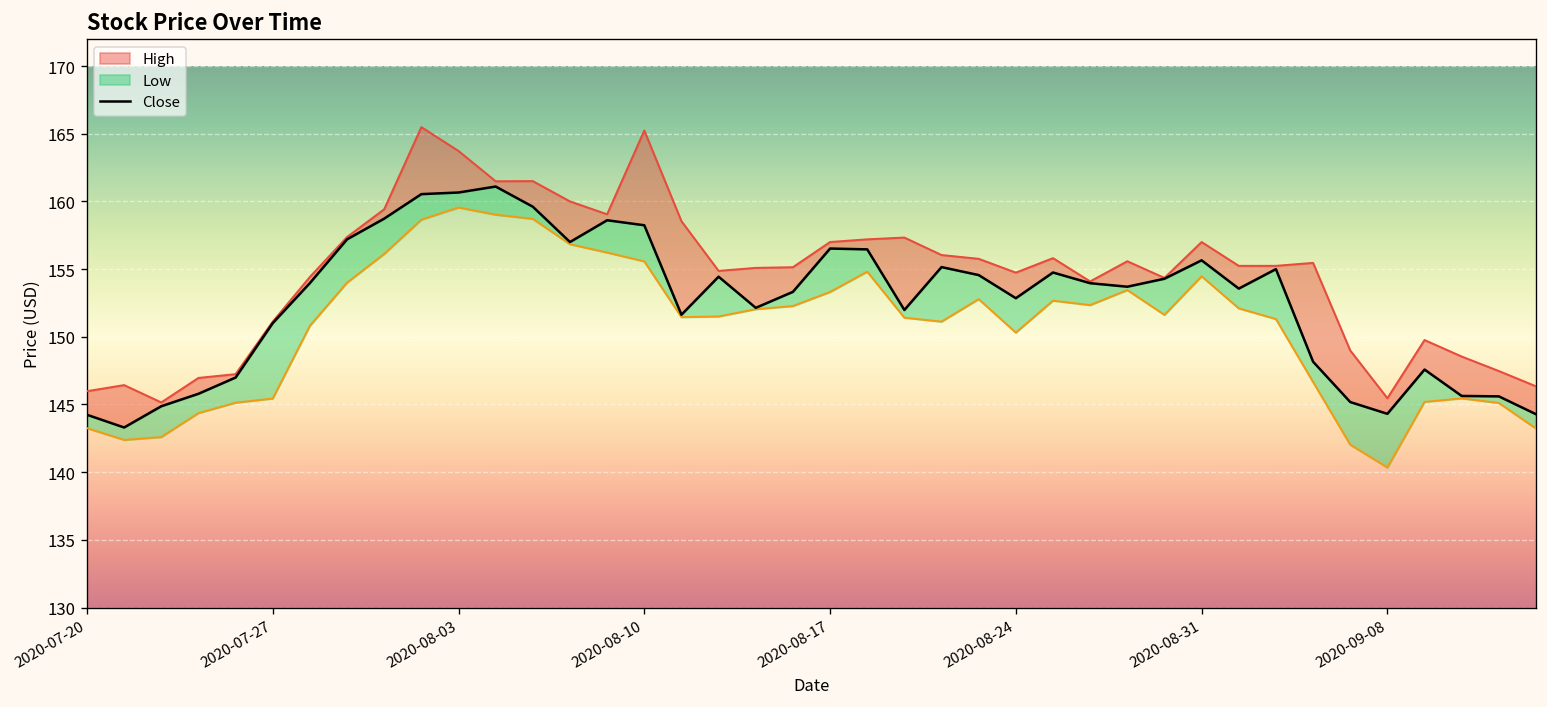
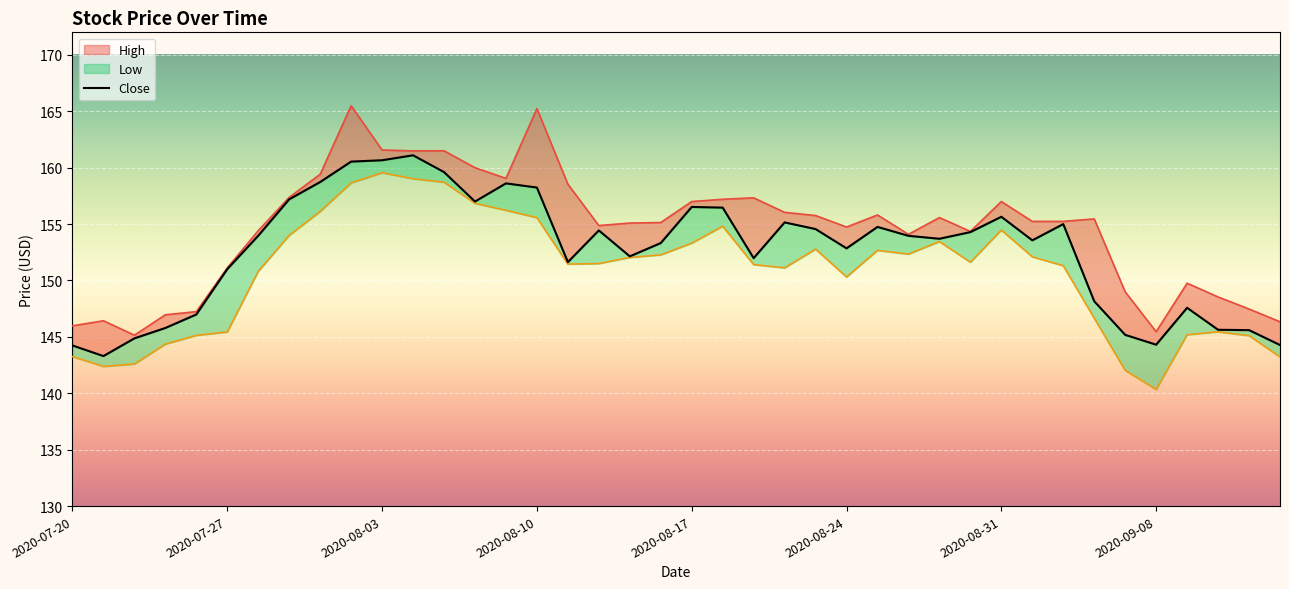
  {
    "High": {
      "2020-07-20": 146.0,
-     "2020-08-03": 163.7,
+     "2020-08-03": 161.6,
      "2020-08-10": 165.2,
      "2020-08-17": 157.0,
      "2020-08-24": 154.7,
      "2020-08-31": 157.0,
      "2020-09-08": 145.5
    },
    "Low": {
      "2020-07-20": 144.2,
      "2020-08-03": 160.7,
      "2020-08-10": 158.2,
      "2020-08-17": 156.5,
      "2020-08-24": 152.9,
      "2020-08-31": 155.6,
      "2020-09-08": 144.3
    }
  }
